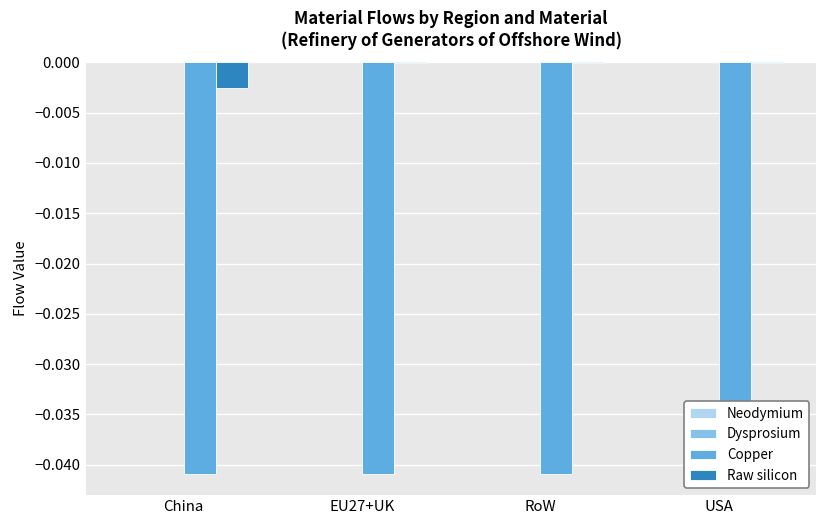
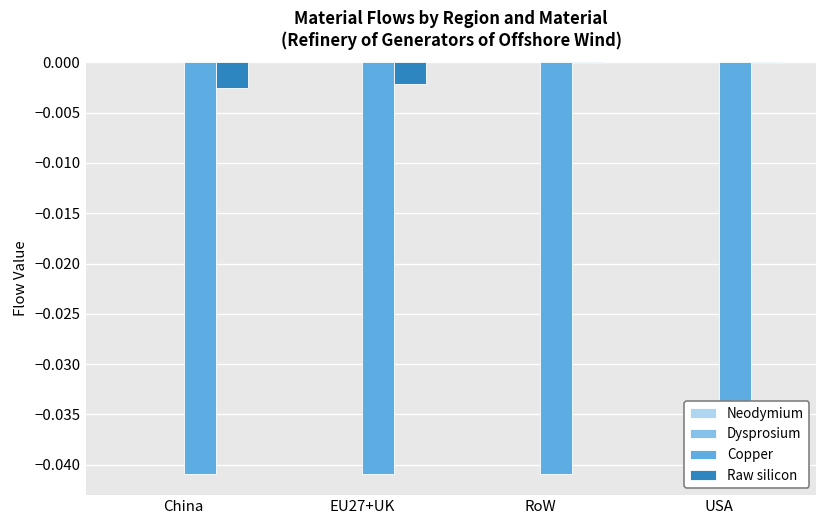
  {
    "Raw silicon": {
      "China": -0.003,
-     "EU27+UK": 0.000
+     "EU27+UK": -0.002
    }
  }
